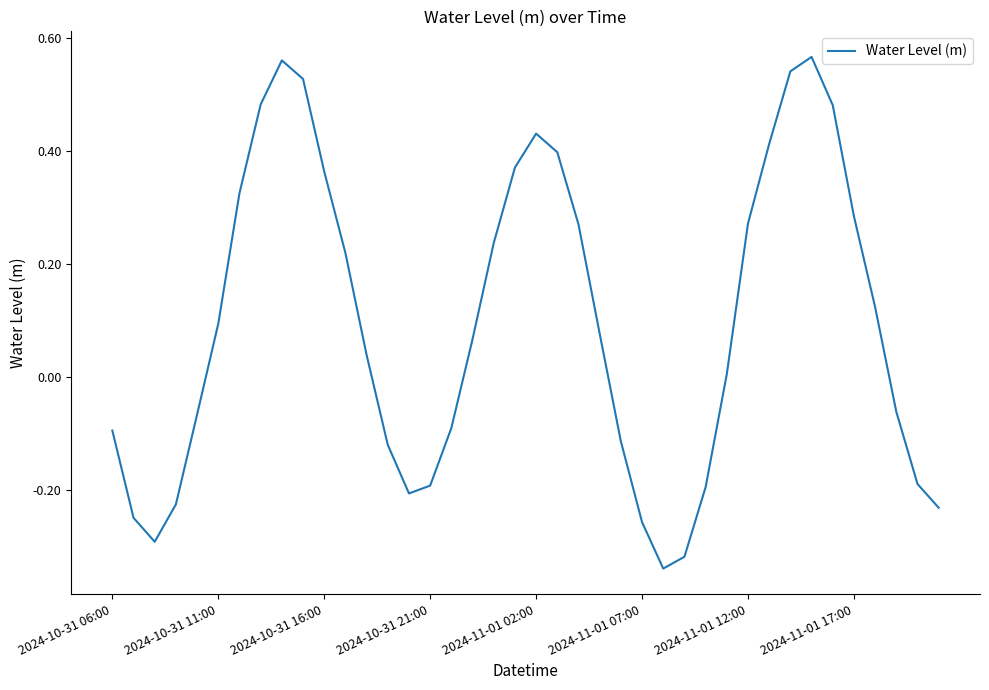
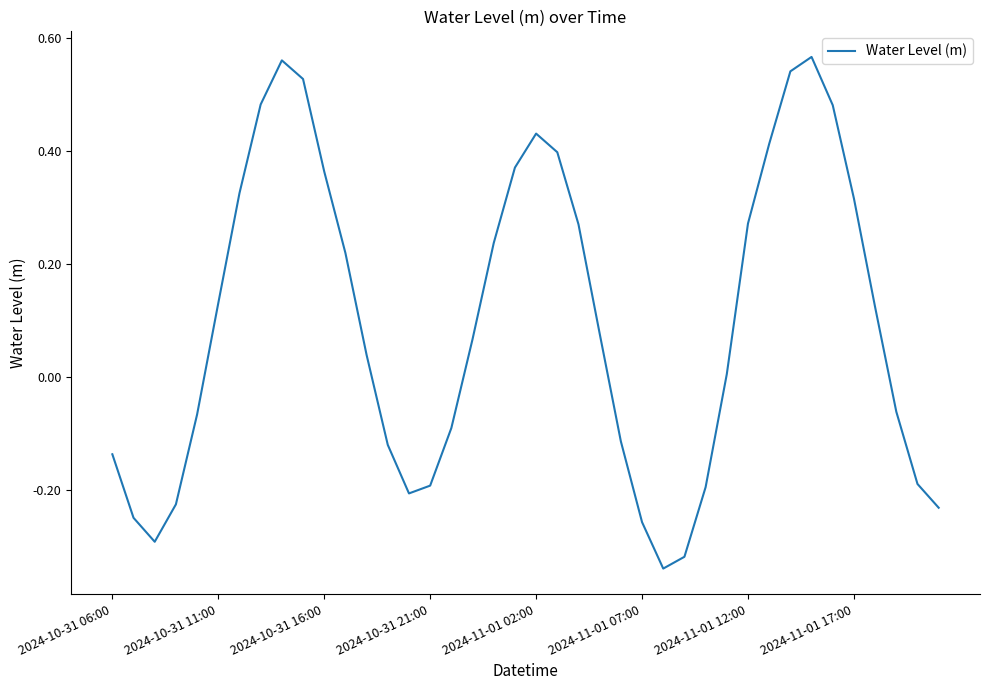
  {
-   "2024-10-31 06:00": -0.09,
-   "2024-10-31 11:00": 0.09,
+   "2024-10-31 06:00": -0.14,
+   "2024-10-31 11:00": 0.13,
    "2024-10-31 16:00": 0.36,
    "2024-10-31 21:00": -0.19,
    "2024-11-01 02:00": 0.43,
    "2024-11-01 07:00": -0.26,
    "2024-11-01 12:00": 0.27,
-   "2024-11-01 17:00": 0.29
+   "2024-11-01 17:00": 0.32
  }
